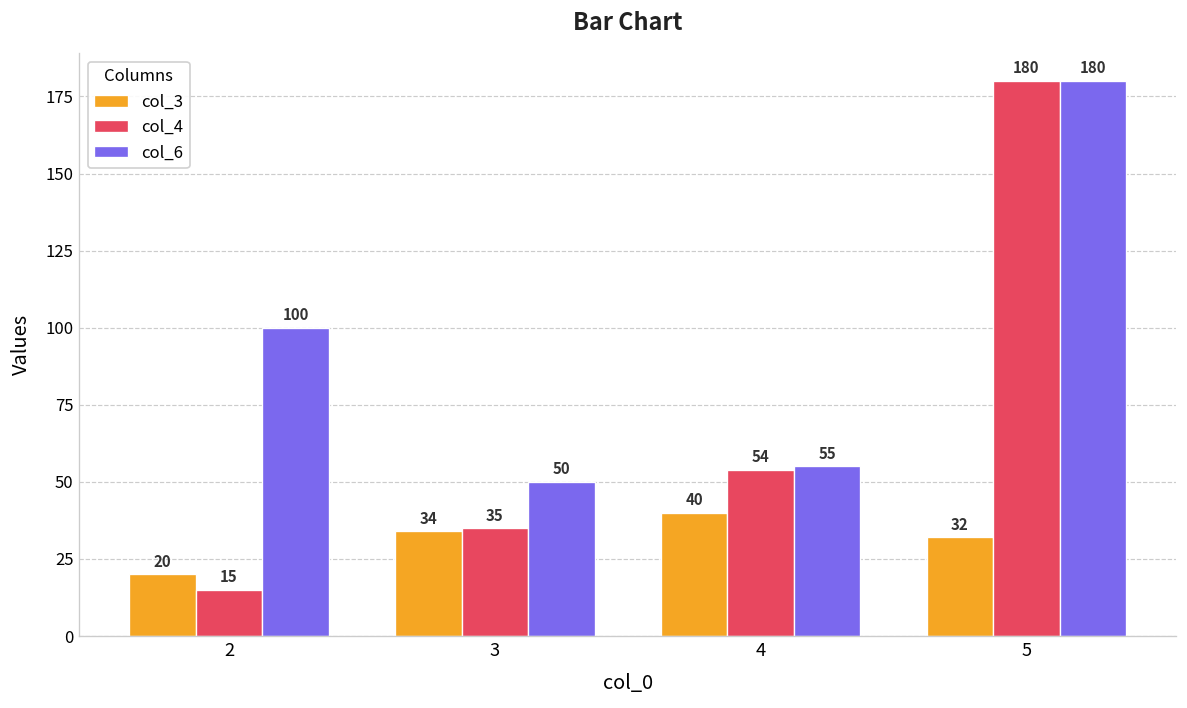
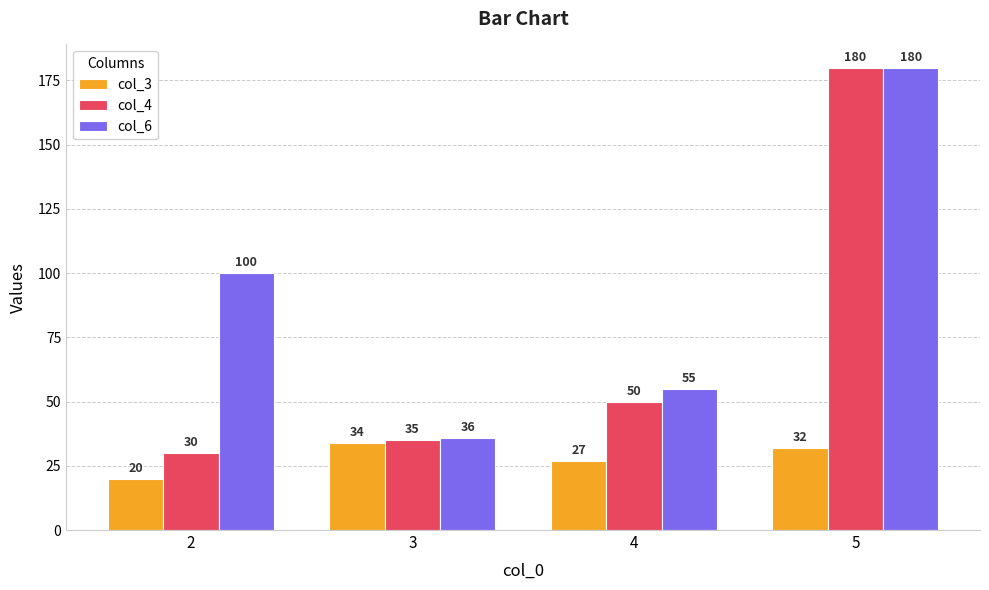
  {
    "col_3": {
      "2": 20,
      "3": 34,
-     "4": 40,
+     "4": 27,
      "5": 32
    },
    "col_4": {
-     "2": 15,
+     "2": 30,
      "3": 35,
-     "4": 54,
+     "4": 50,
      "5": 180
    },
    "col_6": {
      "2": 100,
-     "3": 50,
+     "3": 36,
      "4": 55,
      "5": 180
    }
  }
